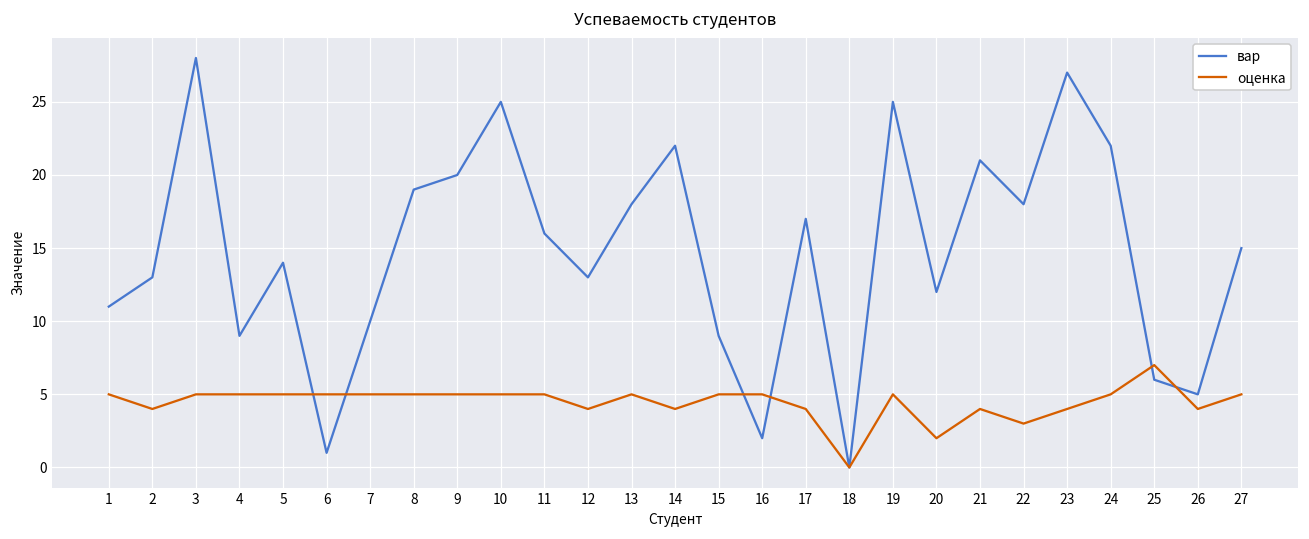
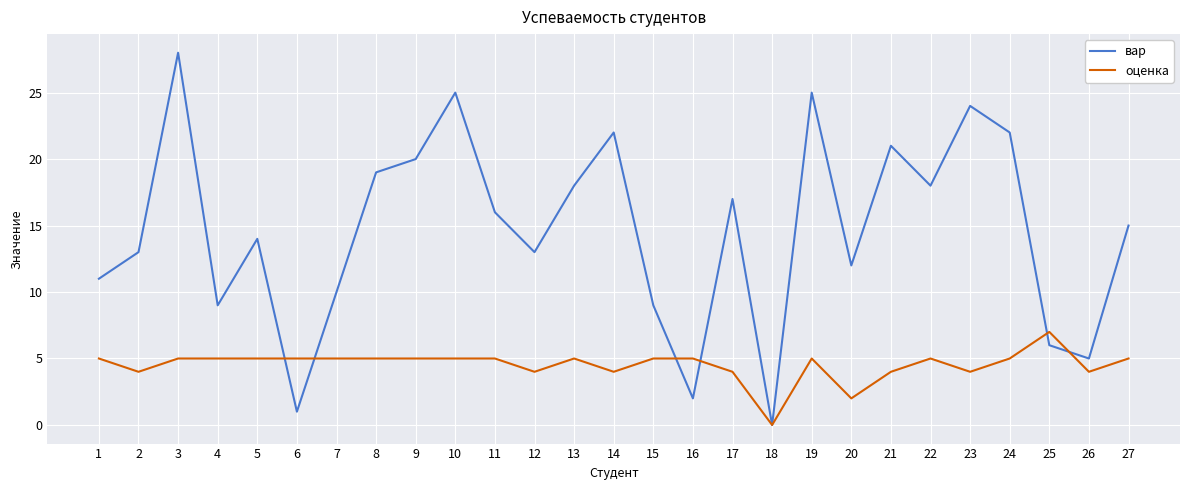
  {
    "вар": {
      "1": 11,
      "2": 13,
      "3": 28,
      "4": 9,
      "5": 14,
      "6": 1,
      "7": 10,
      "8": 19,
      "9": 20,
      "10": 25,
      "11": 16,
      "12": 13,
      "13": 18,
      "14": 22,
      "15": 9,
      "16": 2,
      "17": 17,
      "19": 25,
      "20": 12,
      "21": 21,
      "22": 18,
-     "23": 27,
+     "23": 24,
      "24": 22,
      "25": 6,
      "26": 5,
      "27": 15
    },
    "оценка": {
      "1": 5,
      "2": 4,
      "3": 5,
      "4": 5,
      "5": 5,
      "6": 5,
      "7": 5,
      "8": 5,
      "9": 5,
      "10": 5,
      "11": 5,
      "12": 4,
      "13": 5,
      "14": 4,
      "15": 5,
      "16": 5,
      "17": 4,
      "19": 5,
      "20": 2,
      "21": 4,
-     "22": 3,
+     "22": 5,
      "23": 4,
      "24": 5,
      "25": 7,
      "26": 4,
      "27": 5
    }
  }
